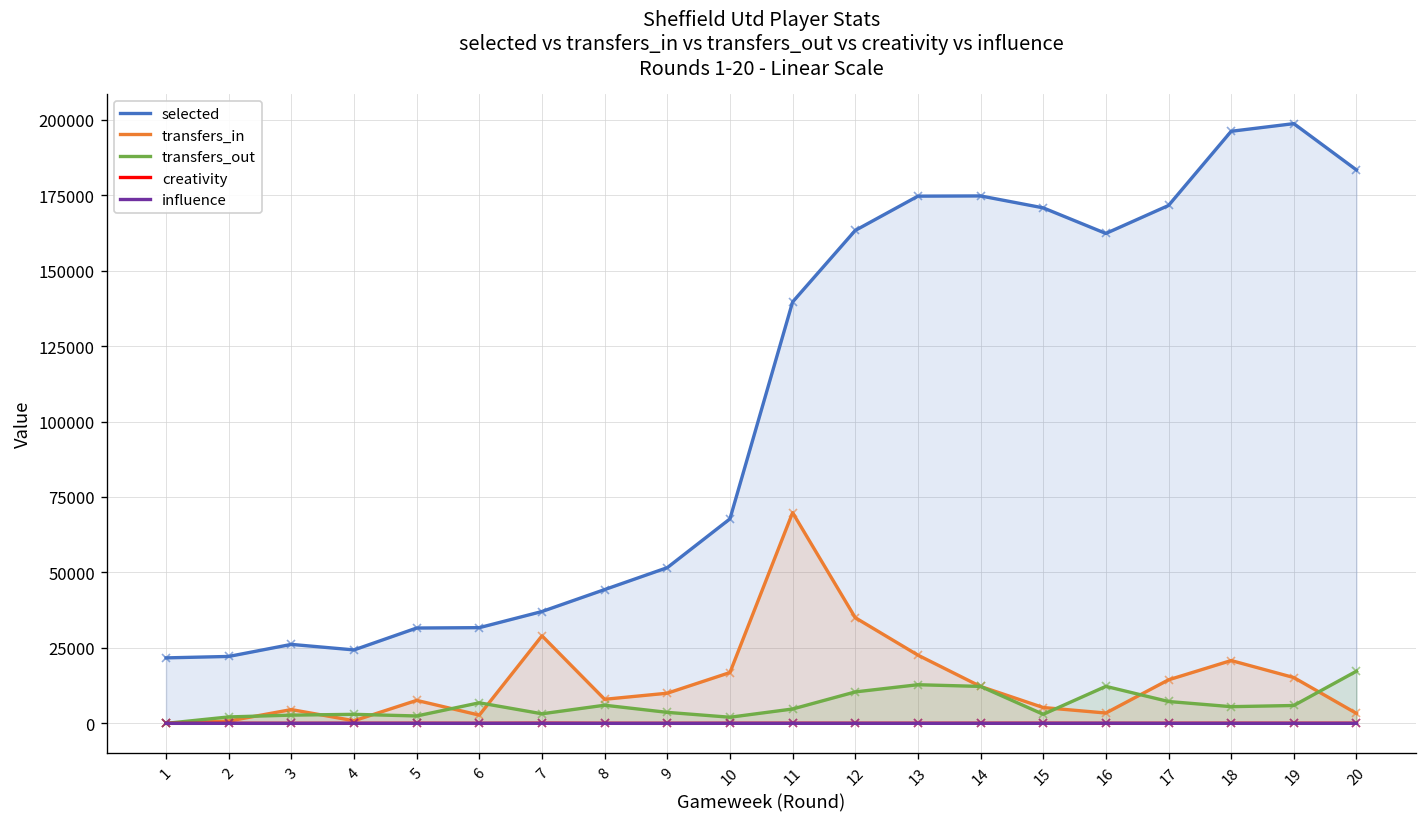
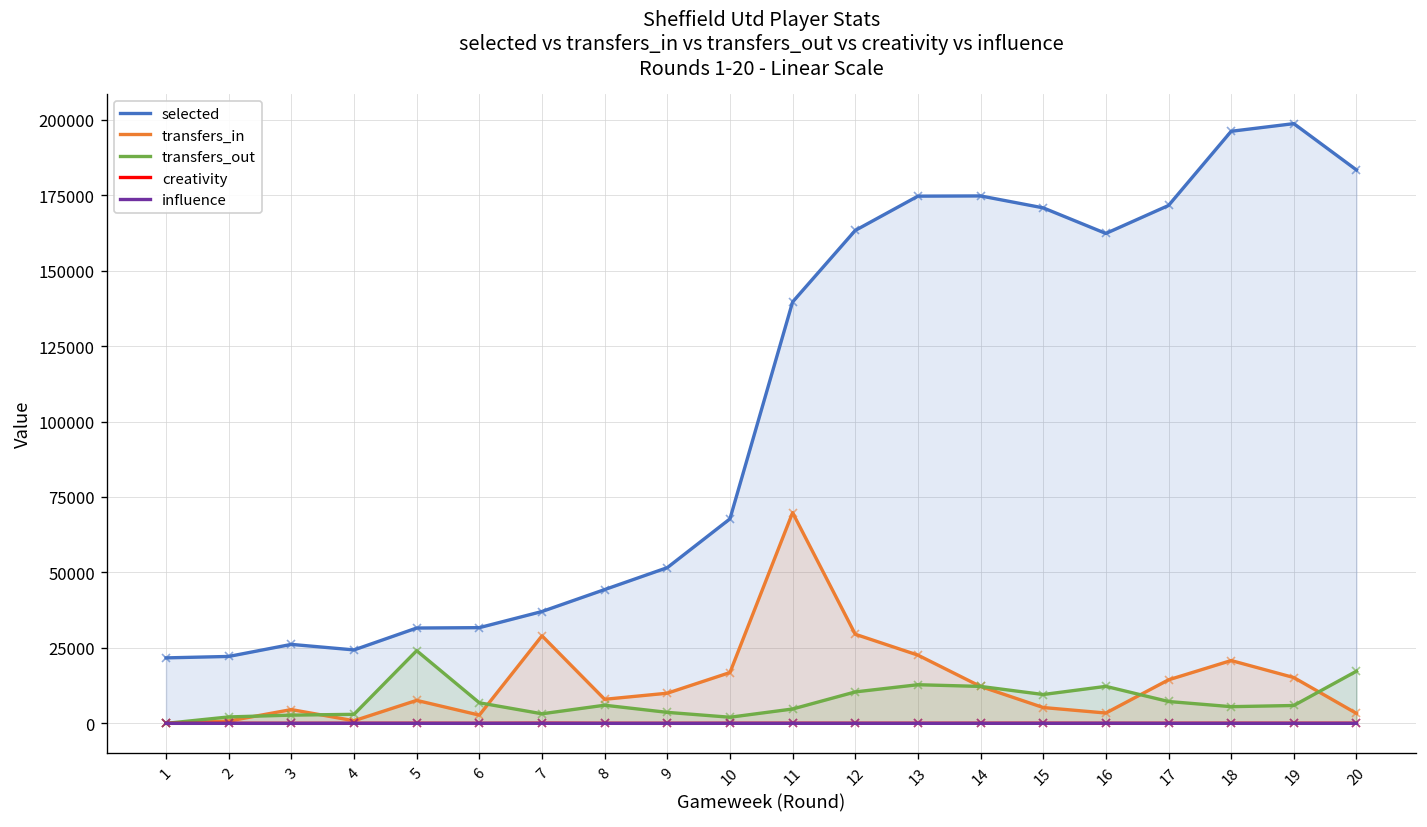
  {
    "selected": {
      "1": 22000,
      "2": 22000,
      "3": 26000,
      "4": 24000,
      "5": 32000,
      "6": 32000,
      "7": 37000,
      "8": 44000,
      "9": 52000,
      "10": 68000,
      "11": 140000,
      "12": 163000,
      "13": 175000,
      "14": 175000,
      "15": 171000,
      "16": 162000,
      "17": 172000,
      "18": 196000,
      "19": 199000,
      "20": 183000
    },
    "transfers_in": {
      "3": 5000,
      "5": 8000,
      "6": 3000,
      "7": 29000,
      "8": 8000,
      "9": 10000,
      "10": 17000,
      "11": 70000,
-     "12": 35000,
+     "12": 30000,
      "13": 23000,
      "15": 5000,
      "16": 3000,
      "17": 14000,
      "18": 21000,
      "19": 15000,
      "20": 3000
    },
    "transfers_out": {
      "2": 2000,
      "3": 3000,
      "4": 3000,
-     "5": 2000,
+     "5": 24000,
      "6": 7000,
      "7": 3000,
      "8": 6000,
      "9": 4000,
      "10": 2000,
      "11": 5000,
      "12": 10000,
      "13": 13000,
-     "15": 3000,
+     "15": 10000,
      "16": 12000,
      "17": 7000,
      "18": 6000,
      "19": 6000,
      "20": 17000
    },
    "influence": {
      "3": 0,
      "5": 0,
      "6": 0,
      "7": 0,
      "8": 0,
      "9": 0,
      "10": 0,
      "11": 0,
      "12": 0,
      "13": 0,
      "14": 0,
      "15": 0,
      "16": 0,
      "17": 0,
      "18": 0,
      "19": 0,
      "20": 0
    }
  }
